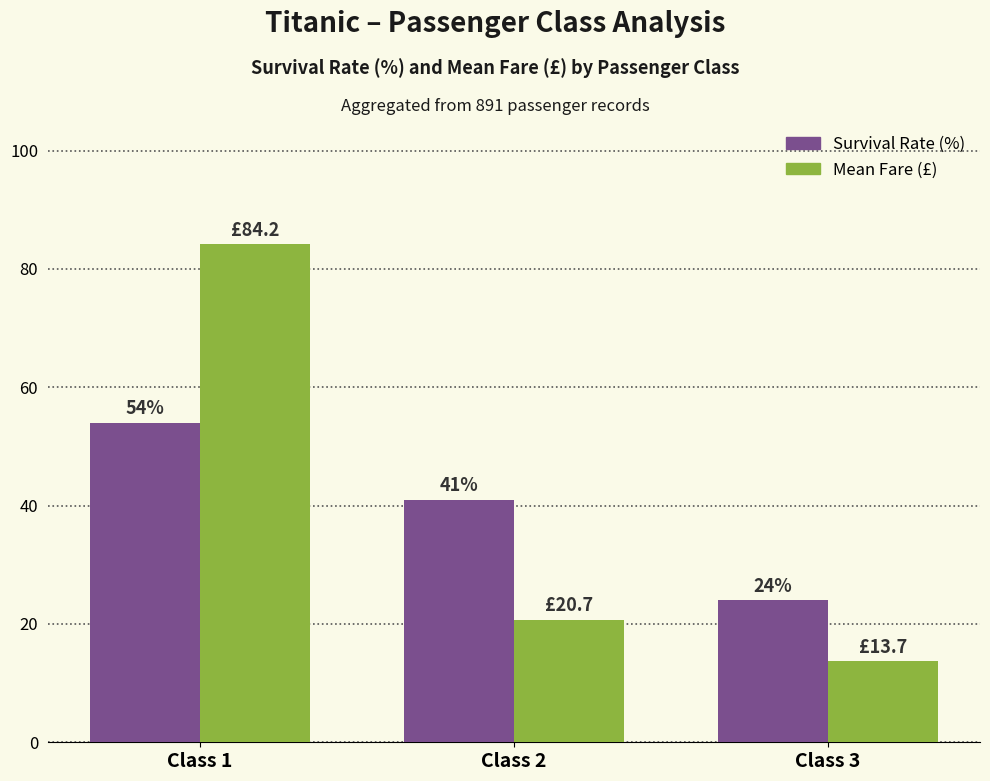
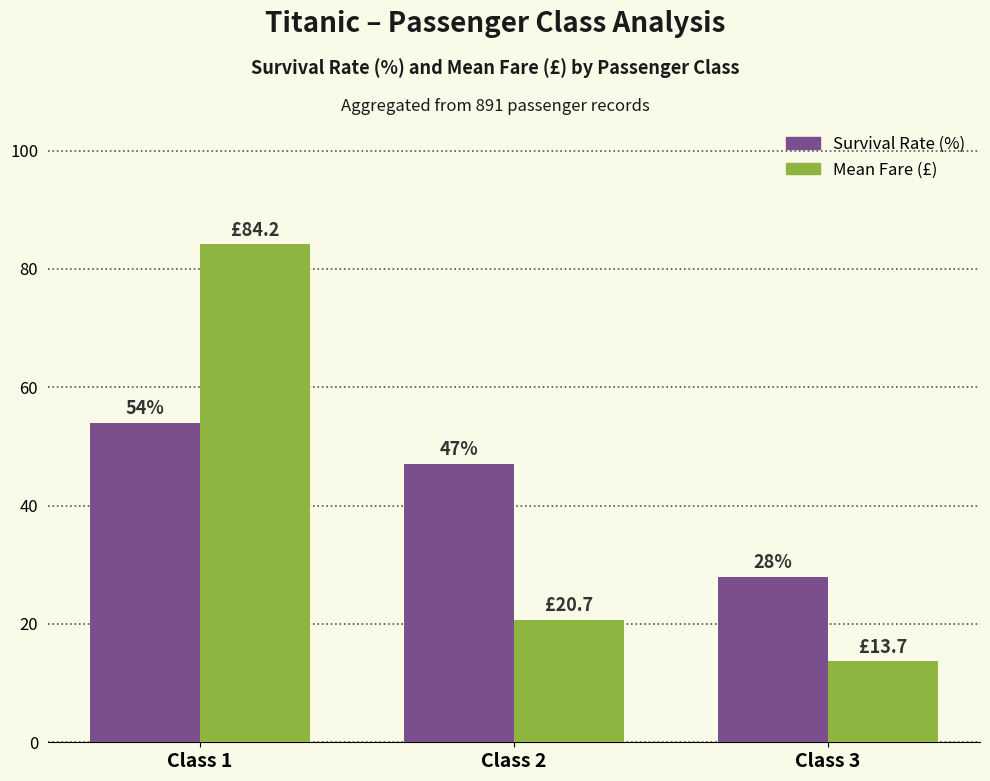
  {
    "Survival Rate (%)": {
      "Class 1": "54%",
-     "Class 2": "41%",
-     "Class 3": "24%"
+     "Class 2": "47%",
+     "Class 3": "28%"
    },
    "Mean Fare (£)": {
      "Class 1": "£84.2",
      "Class 2": "£20.7",
      "Class 3": "£13.7"
    }
  }
